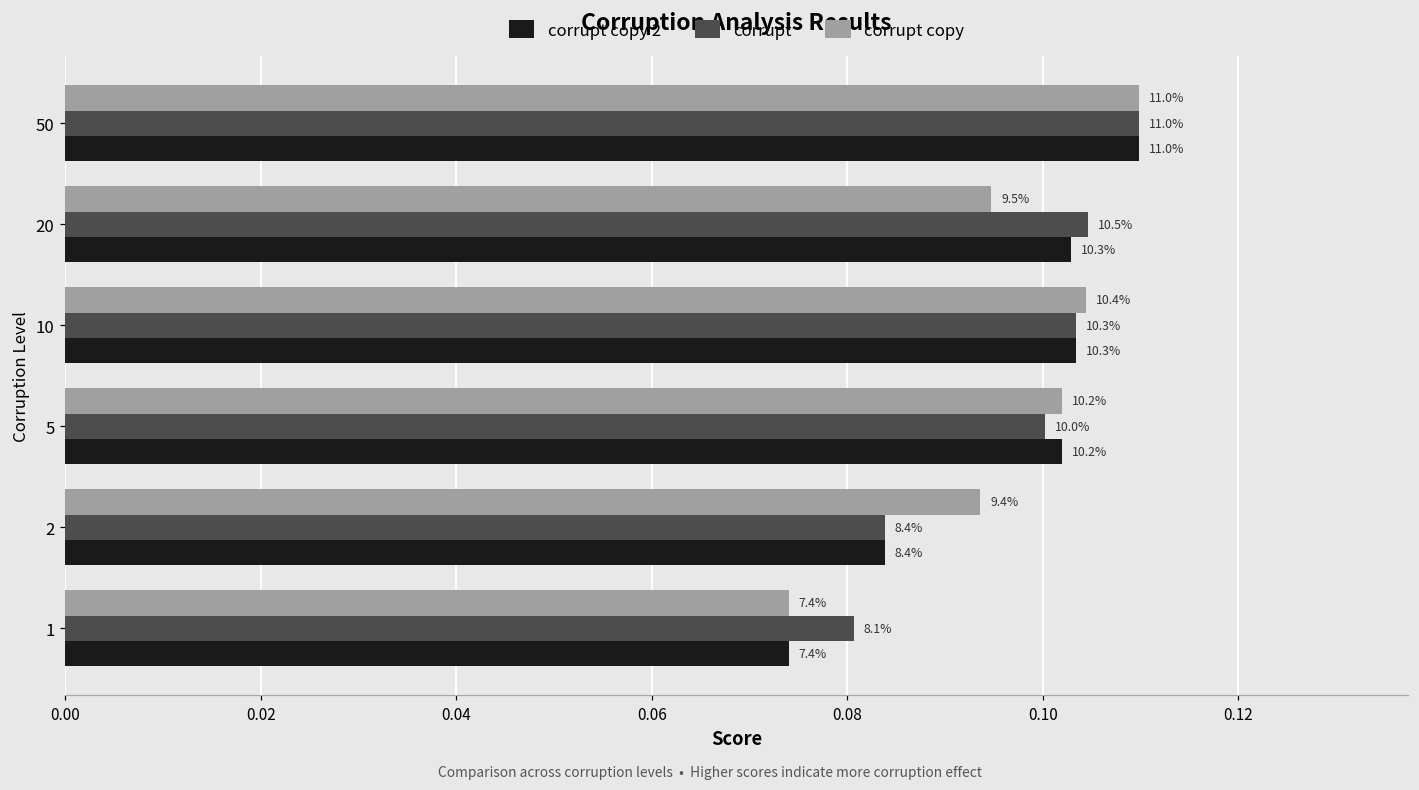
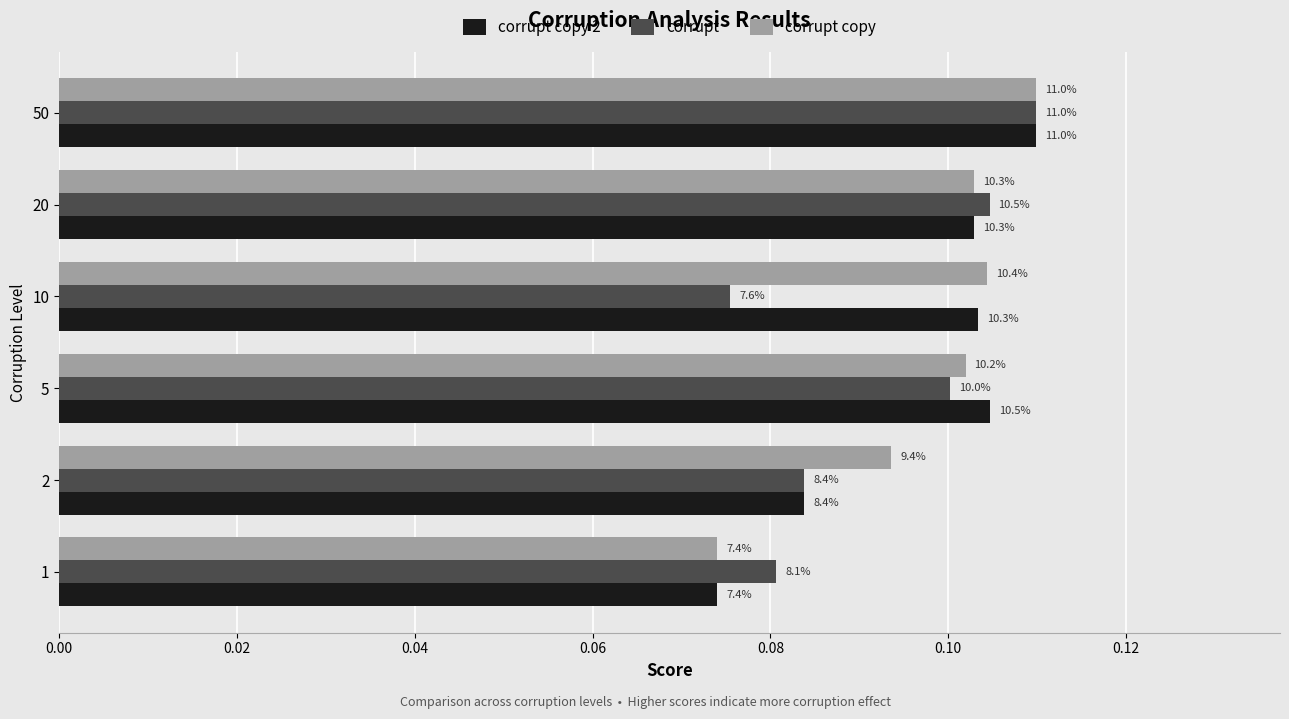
  {
    "corrupt copy 2": {
      "50": "11.0%",
      "20": "10.3%",
      "10": "10.3%",
-     "5": "10.2%",
+     "5": "10.5%",
      "2": "8.4%",
      "1": "7.4%"
    },
    "corrupt": {
      "50": "11.0%",
      "20": "10.5%",
-     "10": "10.3%",
+     "10": "7.6%",
      "5": "10.0%",
      "2": "8.4%",
      "1": "8.1%"
    },
    "corrupt copy": {
      "50": "11.0%",
-     "20": "9.5%",
+     "20": "10.3%",
      "10": "10.4%",
      "5": "10.2%",
      "2": "9.4%",
      "1": "7.4%"
    }
  }
